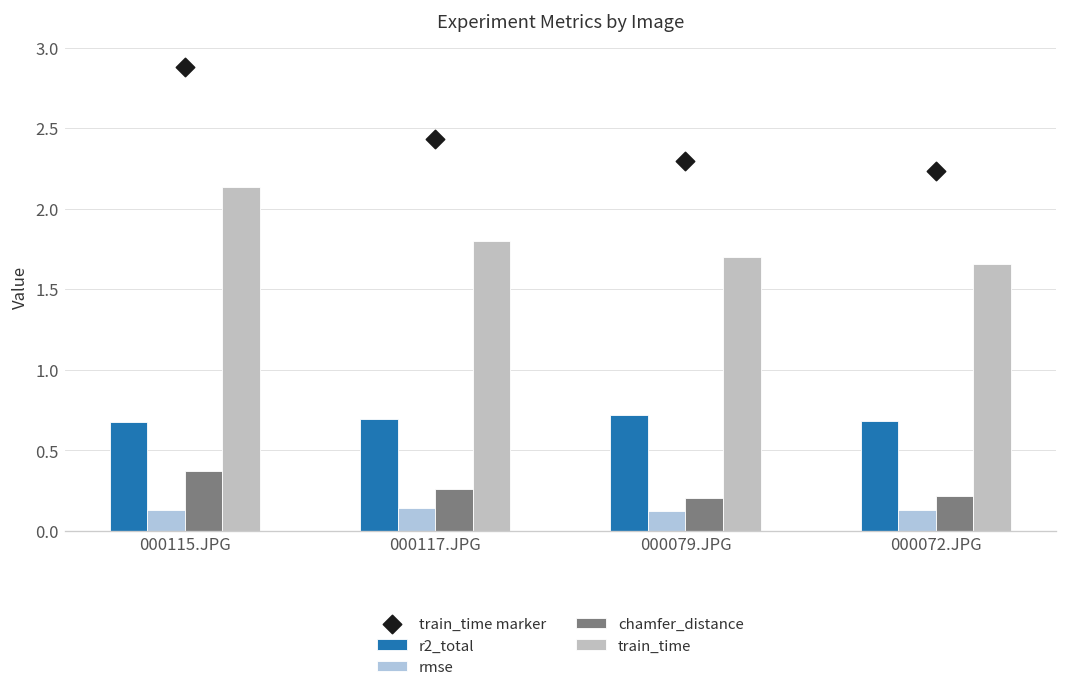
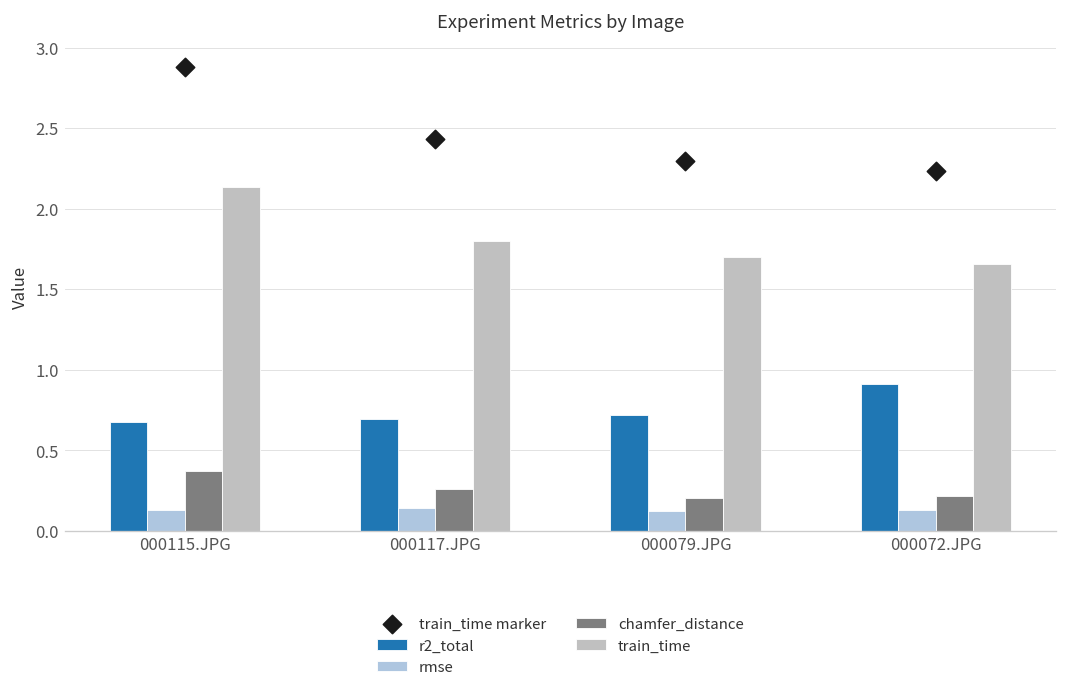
  {
    "r2_total": {
      "000115.JPG": 0.68,
      "000117.JPG": 0.70,
      "000079.JPG": 0.72,
-     "000072.JPG": 0.68
+     "000072.JPG": 0.91
    },
    "chamfer_distance": {
      "000115.JPG": 0.37,
      "000117.JPG": 0.26,
      "000079.JPG": 0.21,
      "000072.JPG": 0.22
    }
  }
